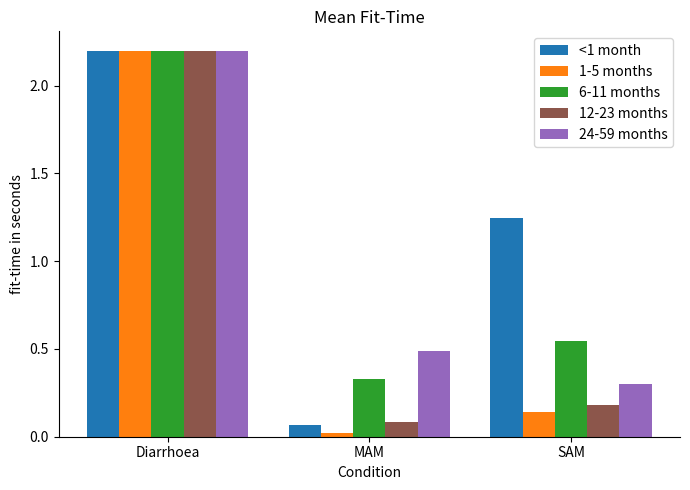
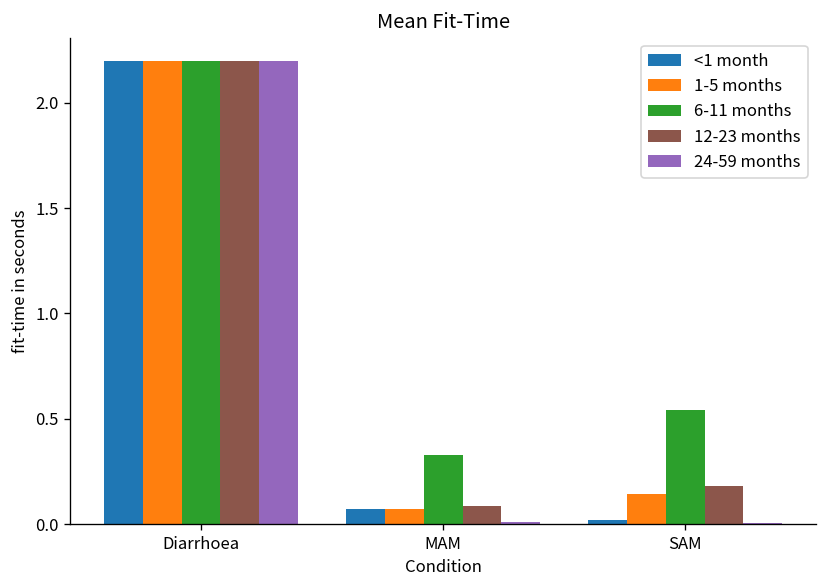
  {
    "<1 month": {
      "Diarrhoea": 2.20,
      "MAM": 0.07,
-     "SAM": 1.25
+     "SAM": 0.02
    },
    "1-5 months": {
      "Diarrhoea": 2.20,
-     "MAM": 0.02,
+     "MAM": 0.07,
      "SAM": 0.14
    },
    "6-11 months": {
      "Diarrhoea": 2.20,
      "MAM": 0.33,
      "SAM": 0.54
    },
    "12-23 months": {
      "Diarrhoea": 2.20,
      "MAM": 0.09,
      "SAM": 0.18
    },
    "24-59 months": {
      "Diarrhoea": 2.20,
-     "MAM": 0.49,
-     "SAM": 0.30
+     "MAM": 0.01,
+     "SAM": 0.00
    }
  }
